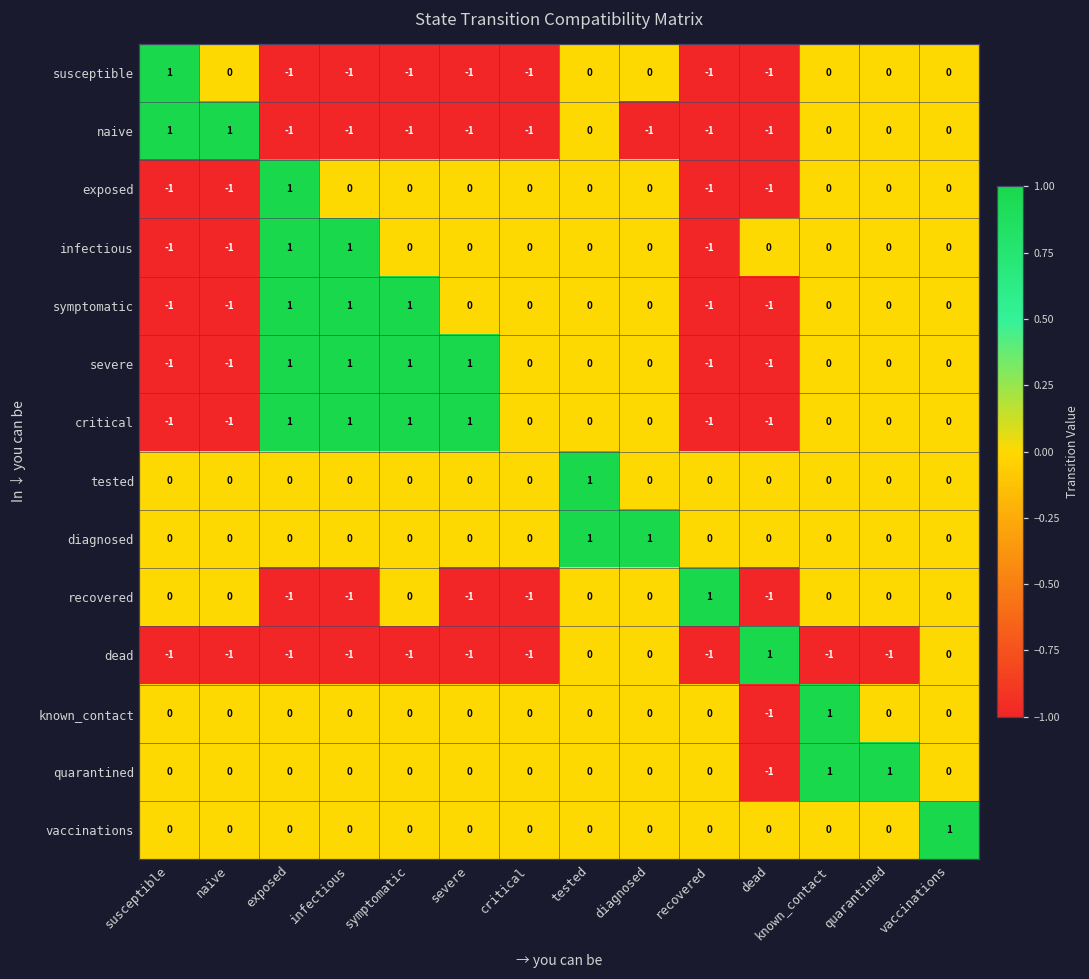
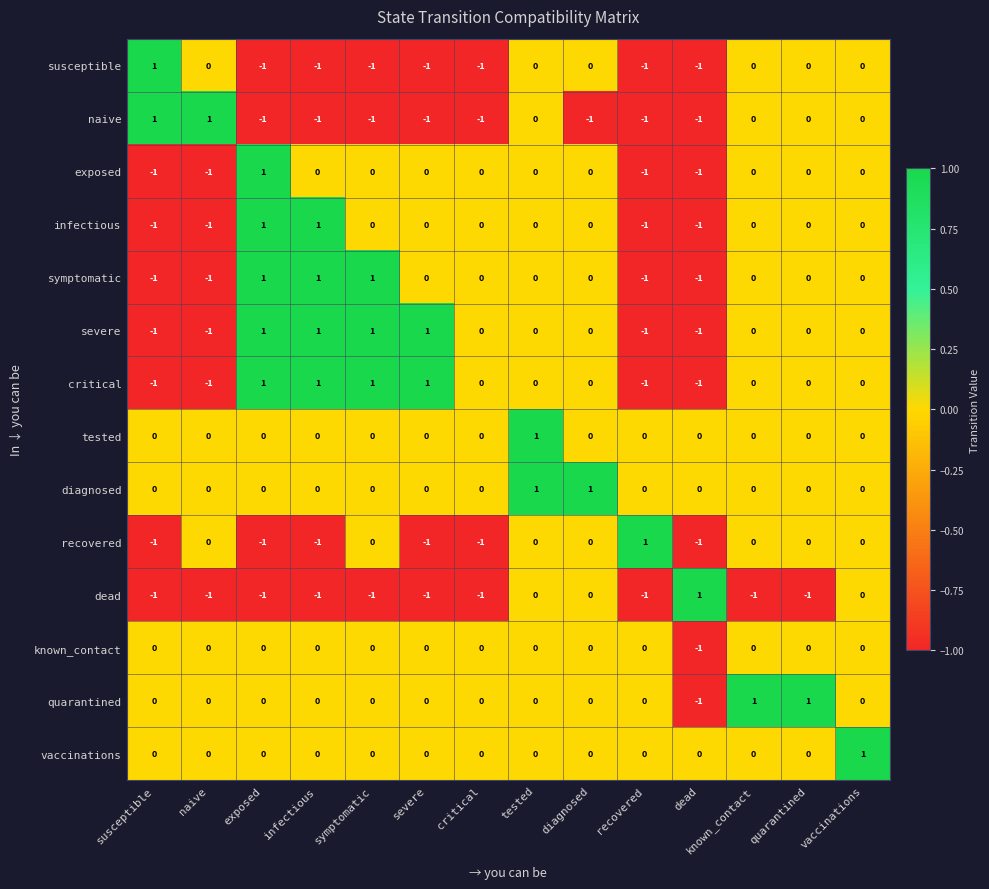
  {
    "susceptible": {
      "susceptible": 1,
      "naive": 0,
      "exposed": -1,
      "infectious": -1,
      "symptomatic": -1,
      "severe": -1,
      "critical": -1,
      "tested": 0,
      "diagnosed": 0,
      "recovered": -1,
      "dead": -1,
      "known_contact": 0,
      "quarantined": 0,
      "vaccinations": 0
    },
    "naive": {
      "susceptible": 1,
      "naive": 1,
      "exposed": -1,
      "infectious": -1,
      "symptomatic": -1,
      "severe": -1,
      "critical": -1,
      "tested": 0,
      "diagnosed": -1,
      "recovered": -1,
      "dead": -1,
      "known_contact": 0,
      "quarantined": 0,
      "vaccinations": 0
    },
    "exposed": {
      "susceptible": -1,
      "naive": -1,
      "exposed": 1,
      "infectious": 0,
      "symptomatic": 0,
      "severe": 0,
      "critical": 0,
      "tested": 0,
      "diagnosed": 0,
      "recovered": -1,
      "dead": -1,
      "known_contact": 0,
      "quarantined": 0,
      "vaccinations": 0
    },
    "infectious": {
      "susceptible": -1,
      "naive": -1,
      "exposed": 1,
      "infectious": 1,
      "symptomatic": 0,
      "severe": 0,
      "critical": 0,
      "tested": 0,
      "diagnosed": 0,
      "recovered": -1,
-     "dead": 0,
+     "dead": -1,
      "known_contact": 0,
      "quarantined": 0,
      "vaccinations": 0
    },
    "symptomatic": {
      "susceptible": -1,
      "naive": -1,
      "exposed": 1,
      "infectious": 1,
      "symptomatic": 1,
      "severe": 0,
      "critical": 0,
      "tested": 0,
      "diagnosed": 0,
      "recovered": -1,
      "dead": -1,
      "known_contact": 0,
      "quarantined": 0,
      "vaccinations": 0
    },
    "severe": {
      "susceptible": -1,
      "naive": -1,
      "exposed": 1,
      "infectious": 1,
      "symptomatic": 1,
      "severe": 1,
      "critical": 0,
      "tested": 0,
      "diagnosed": 0,
      "recovered": -1,
      "dead": -1,
      "known_contact": 0,
      "quarantined": 0,
      "vaccinations": 0
    },
    "critical": {
      "susceptible": -1,
      "naive": -1,
      "exposed": 1,
      "infectious": 1,
      "symptomatic": 1,
      "severe": 1,
      "critical": 0,
      "tested": 0,
      "diagnosed": 0,
      "recovered": -1,
      "dead": -1,
      "known_contact": 0,
      "quarantined": 0,
      "vaccinations": 0
    },
    "tested": {
      "susceptible": 0,
      "naive": 0,
      "exposed": 0,
      "infectious": 0,
      "symptomatic": 0,
      "severe": 0,
      "critical": 0,
      "tested": 1,
      "diagnosed": 0,
      "recovered": 0,
      "dead": 0,
      "known_contact": 0,
      "quarantined": 0,
      "vaccinations": 0
    },
    "diagnosed": {
      "susceptible": 0,
      "naive": 0,
      "exposed": 0,
      "infectious": 0,
      "symptomatic": 0,
      "severe": 0,
      "critical": 0,
      "tested": 1,
      "diagnosed": 1,
      "recovered": 0,
      "dead": 0,
      "known_contact": 0,
      "quarantined": 0,
      "vaccinations": 0
    },
    "recovered": {
-     "susceptible": 0,
+     "susceptible": -1,
      "naive": 0,
      "exposed": -1,
      "infectious": -1,
      "symptomatic": 0,
      "severe": -1,
      "critical": -1,
      "tested": 0,
      "diagnosed": 0,
      "recovered": 1,
      "dead": -1,
      "known_contact": 0,
      "quarantined": 0,
      "vaccinations": 0
    },
    "dead": {
      "susceptible": -1,
      "naive": -1,
      "exposed": -1,
      "infectious": -1,
      "symptomatic": -1,
      "severe": -1,
      "critical": -1,
      "tested": 0,
      "diagnosed": 0,
      "recovered": -1,
      "dead": 1,
      "known_contact": -1,
      "quarantined": -1,
      "vaccinations": 0
    },
    "known_contact": {
      "susceptible": 0,
      "naive": 0,
      "exposed": 0,
      "infectious": 0,
      "symptomatic": 0,
      "severe": 0,
      "critical": 0,
      "tested": 0,
      "diagnosed": 0,
      "recovered": 0,
      "dead": -1,
-     "known_contact": 1,
+     "known_contact": 0,
      "quarantined": 0,
      "vaccinations": 0
    },
    "quarantined": {
      "susceptible": 0,
      "naive": 0,
      "exposed": 0,
      "infectious": 0,
      "symptomatic": 0,
      "severe": 0,
      "critical": 0,
      "tested": 0,
      "diagnosed": 0,
      "recovered": 0,
      "dead": -1,
      "known_contact": 1,
      "quarantined": 1,
      "vaccinations": 0
    },
    "vaccinations": {
      "susceptible": 0,
      "naive": 0,
      "exposed": 0,
      "infectious": 0,
      "symptomatic": 0,
      "severe": 0,
      "critical": 0,
      "tested": 0,
      "diagnosed": 0,
      "recovered": 0,
      "dead": 0,
      "known_contact": 0,
      "quarantined": 0,
      "vaccinations": 1
    }
  }
